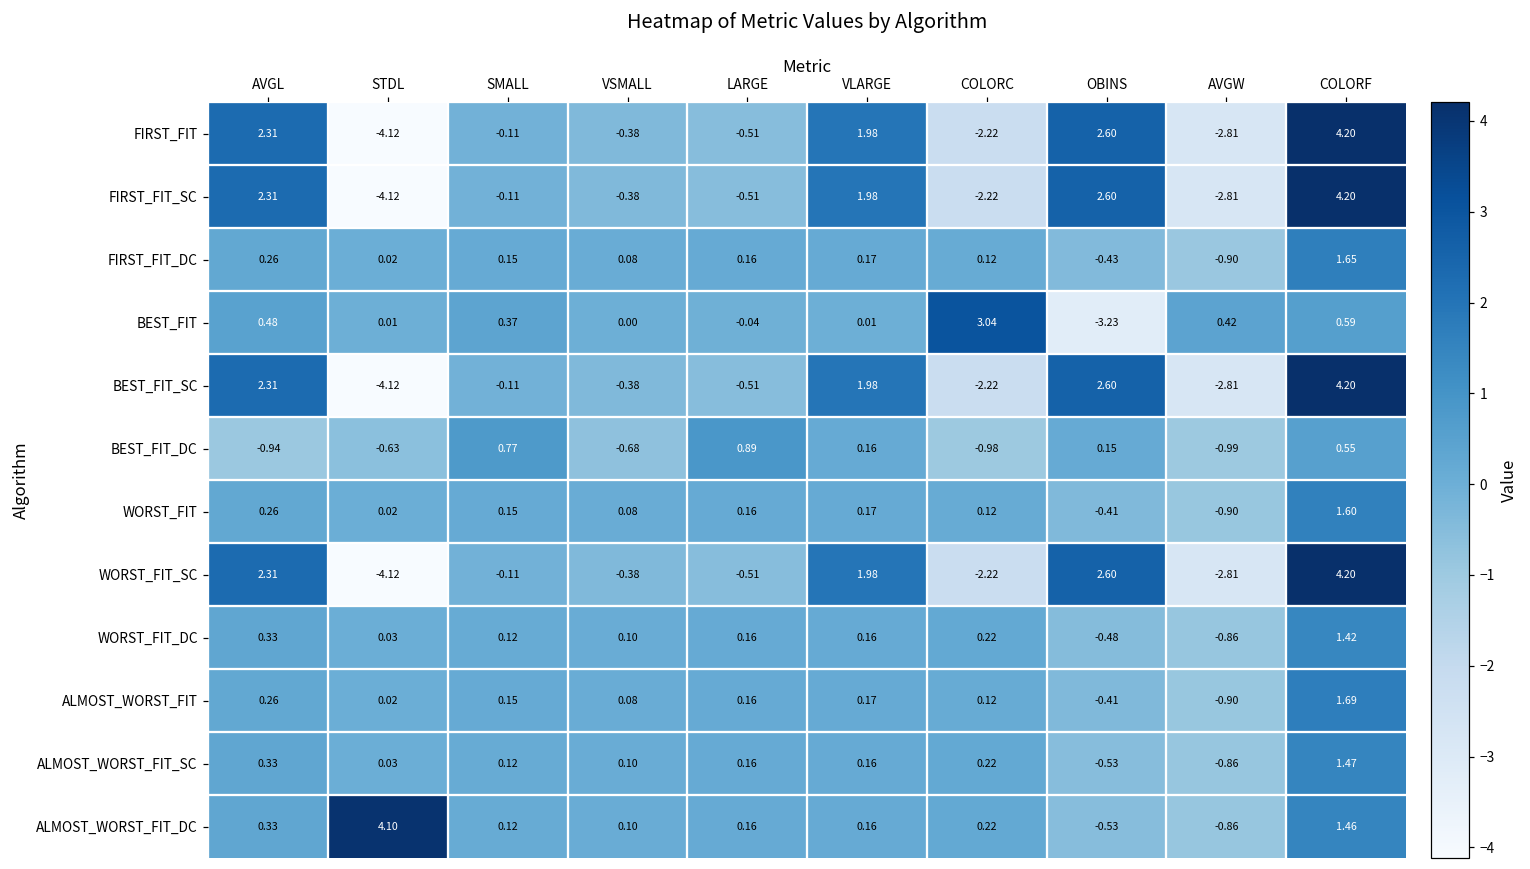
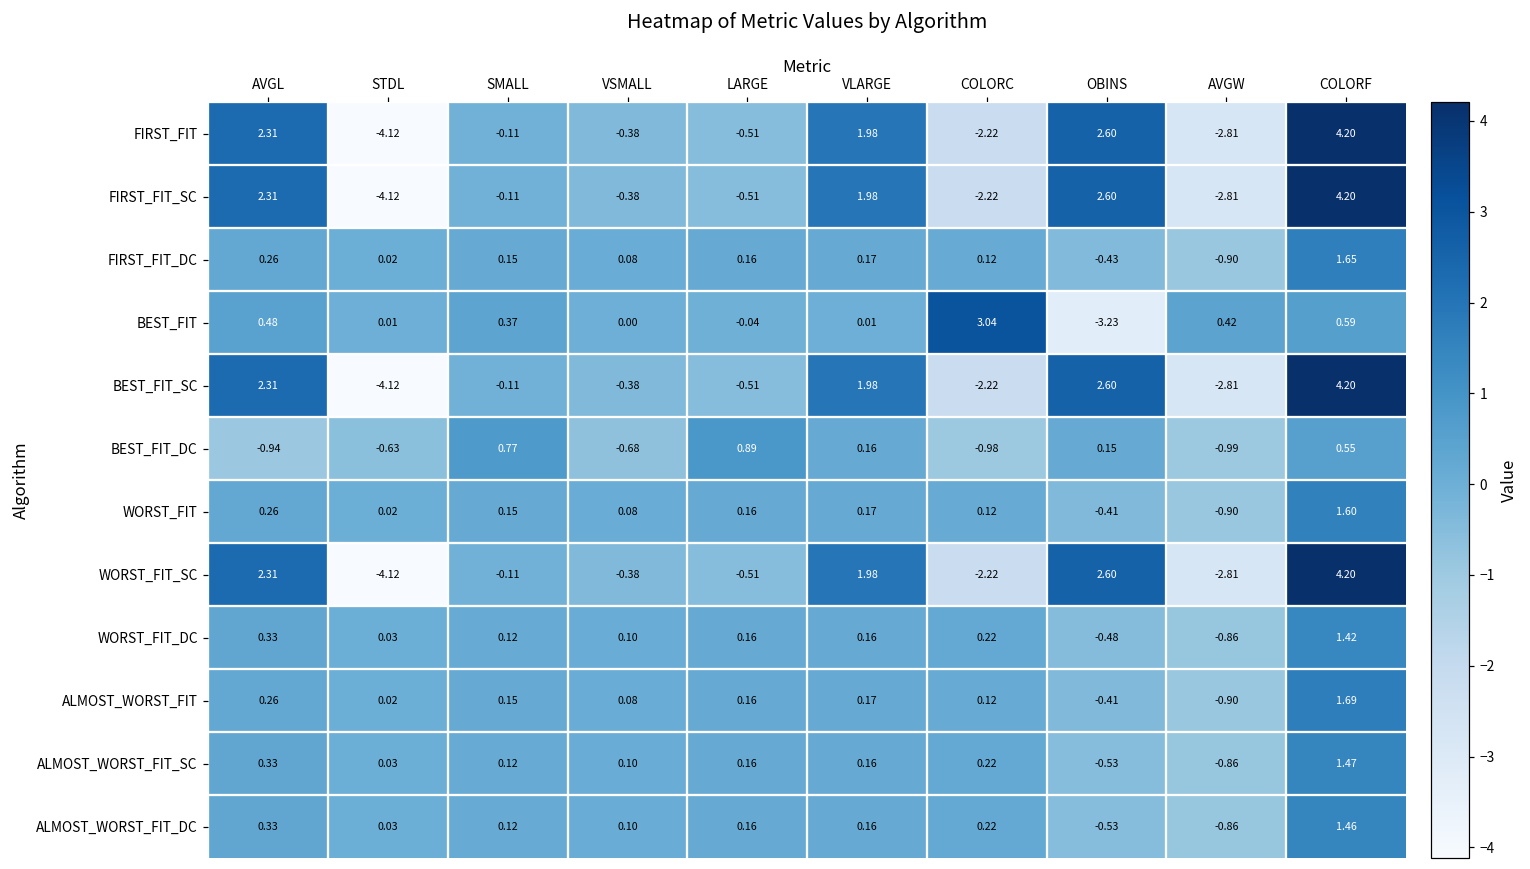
  {
    "FIRST_FIT": {
      "AVGL": 2.31,
      "STDL": -4.12,
      "SMALL": -0.11,
      "VSMALL": -0.38,
      "LARGE": -0.51,
      "VLARGE": 1.98,
      "COLORC": -2.22,
      "OBINS": 2.60,
      "AVGW": -2.81,
      "COLORF": 4.20
    },
    "FIRST_FIT_SC": {
      "AVGL": 2.31,
      "STDL": -4.12,
      "SMALL": -0.11,
      "VSMALL": -0.38,
      "LARGE": -0.51,
      "VLARGE": 1.98,
      "COLORC": -2.22,
      "OBINS": 2.60,
      "AVGW": -2.81,
      "COLORF": 4.20
    },
    "FIRST_FIT_DC": {
      "AVGL": 0.26,
      "STDL": 0.02,
      "SMALL": 0.15,
      "VSMALL": 0.08,
      "LARGE": 0.16,
      "VLARGE": 0.17,
      "COLORC": 0.12,
      "OBINS": -0.43,
      "AVGW": -0.90,
      "COLORF": 1.65
    },
    "BEST_FIT": {
      "AVGL": 0.48,
      "STDL": 0.01,
      "SMALL": 0.37,
      "VSMALL": 0.00,
      "LARGE": -0.04,
      "VLARGE": 0.01,
      "COLORC": 3.04,
      "OBINS": -3.23,
      "AVGW": 0.42,
      "COLORF": 0.59
    },
    "BEST_FIT_SC": {
      "AVGL": 2.31,
      "STDL": -4.12,
      "SMALL": -0.11,
      "VSMALL": -0.38,
      "LARGE": -0.51,
      "VLARGE": 1.98,
      "COLORC": -2.22,
      "OBINS": 2.60,
      "AVGW": -2.81,
      "COLORF": 4.20
    },
    "BEST_FIT_DC": {
      "AVGL": -0.94,
      "STDL": -0.63,
      "SMALL": 0.77,
      "VSMALL": -0.68,
      "LARGE": 0.89,
      "VLARGE": 0.16,
      "COLORC": -0.98,
      "OBINS": 0.15,
      "AVGW": -0.99,
      "COLORF": 0.55
    },
    "WORST_FIT": {
      "AVGL": 0.26,
      "STDL": 0.02,
      "SMALL": 0.15,
      "VSMALL": 0.08,
      "LARGE": 0.16,
      "VLARGE": 0.17,
      "COLORC": 0.12,
      "OBINS": -0.41,
      "AVGW": -0.90,
      "COLORF": 1.60
    },
    "WORST_FIT_SC": {
      "AVGL": 2.31,
      "STDL": -4.12,
      "SMALL": -0.11,
      "VSMALL": -0.38,
      "LARGE": -0.51,
      "VLARGE": 1.98,
      "COLORC": -2.22,
      "OBINS": 2.60,
      "AVGW": -2.81,
      "COLORF": 4.20
    },
    "WORST_FIT_DC": {
      "AVGL": 0.33,
      "STDL": 0.03,
      "SMALL": 0.12,
      "VSMALL": 0.10,
      "LARGE": 0.16,
      "VLARGE": 0.16,
      "COLORC": 0.22,
      "OBINS": -0.48,
      "AVGW": -0.86,
      "COLORF": 1.42
    },
    "ALMOST_WORST_FIT": {
      "AVGL": 0.26,
      "STDL": 0.02,
      "SMALL": 0.15,
      "VSMALL": 0.08,
      "LARGE": 0.16,
      "VLARGE": 0.17,
      "COLORC": 0.12,
      "OBINS": -0.41,
      "AVGW": -0.90,
      "COLORF": 1.69
    },
    "ALMOST_WORST_FIT_SC": {
      "AVGL": 0.33,
      "STDL": 0.03,
      "SMALL": 0.12,
      "VSMALL": 0.10,
      "LARGE": 0.16,
      "VLARGE": 0.16,
      "COLORC": 0.22,
      "OBINS": -0.53,
      "AVGW": -0.86,
      "COLORF": 1.47
    },
    "ALMOST_WORST_FIT_DC": {
      "AVGL": 0.33,
-     "STDL": 4.10,
+     "STDL": 0.03,
      "SMALL": 0.12,
      "VSMALL": 0.10,
      "LARGE": 0.16,
      "VLARGE": 0.16,
      "COLORC": 0.22,
      "OBINS": -0.53,
      "AVGW": -0.86,
      "COLORF": 1.46
    }
  }
